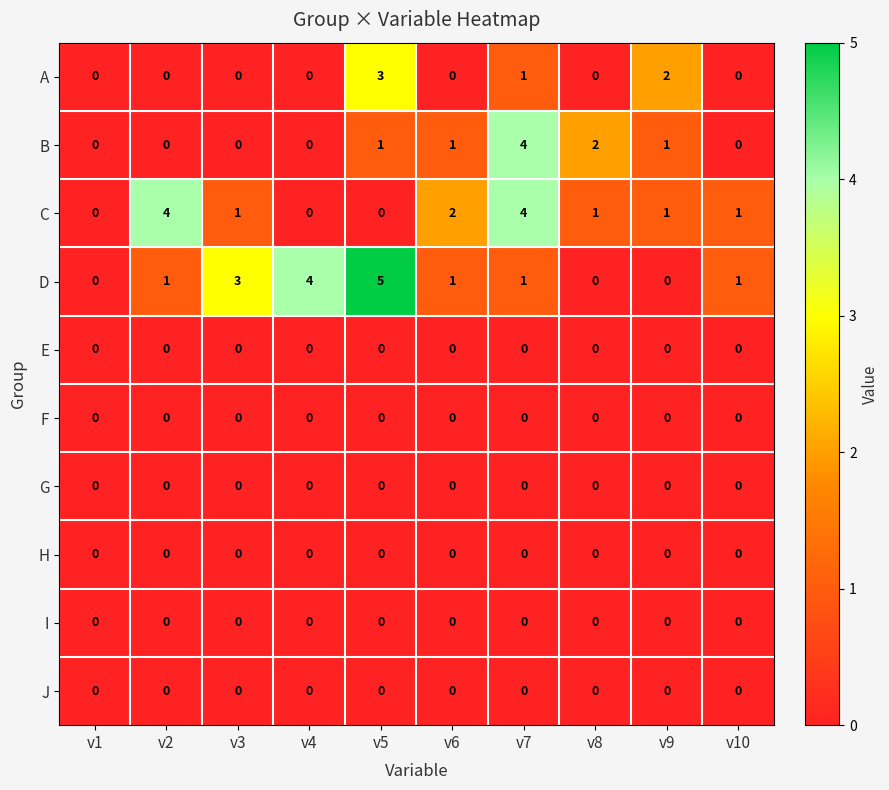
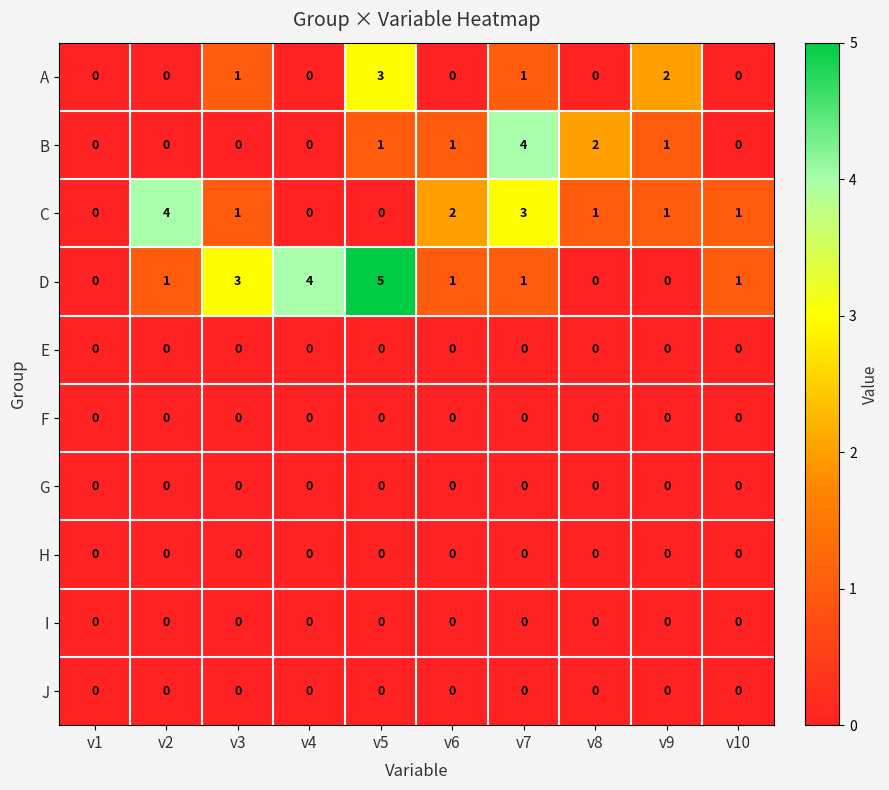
  {
    "A": {
      "v1": 0,
      "v2": 0,
-     "v3": 0,
+     "v3": 1,
      "v4": 0,
      "v5": 3,
      "v6": 0,
      "v7": 1,
      "v8": 0,
      "v9": 2,
      "v10": 0
    },
    "B": {
      "v1": 0,
      "v2": 0,
      "v3": 0,
      "v4": 0,
      "v5": 1,
      "v6": 1,
      "v7": 4,
      "v8": 2,
      "v9": 1,
      "v10": 0
    },
    "C": {
      "v1": 0,
      "v2": 4,
      "v3": 1,
      "v4": 0,
      "v5": 0,
      "v6": 2,
-     "v7": 4,
+     "v7": 3,
      "v8": 1,
      "v9": 1,
      "v10": 1
    },
    "D": {
      "v1": 0,
      "v2": 1,
      "v3": 3,
      "v4": 4,
      "v5": 5,
      "v6": 1,
      "v7": 1,
      "v8": 0,
      "v9": 0,
      "v10": 1
    },
    "E": {
      "v1": 0,
      "v2": 0,
      "v3": 0,
      "v4": 0,
      "v5": 0,
      "v6": 0,
      "v7": 0,
      "v8": 0,
      "v9": 0,
      "v10": 0
    },
    "F": {
      "v1": 0,
      "v2": 0,
      "v3": 0,
      "v4": 0,
      "v5": 0,
      "v6": 0,
      "v7": 0,
      "v8": 0,
      "v9": 0,
      "v10": 0
    },
    "G": {
      "v1": 0,
      "v2": 0,
      "v3": 0,
      "v4": 0,
      "v5": 0,
      "v6": 0,
      "v7": 0,
      "v8": 0,
      "v9": 0,
      "v10": 0
    },
    "H": {
      "v1": 0,
      "v2": 0,
      "v3": 0,
      "v4": 0,
      "v5": 0,
      "v6": 0,
      "v7": 0,
      "v8": 0,
      "v9": 0,
      "v10": 0
    },
    "I": {
      "v1": 0,
      "v2": 0,
      "v3": 0,
      "v4": 0,
      "v5": 0,
      "v6": 0,
      "v7": 0,
      "v8": 0,
      "v9": 0,
      "v10": 0
    },
    "J": {
      "v1": 0,
      "v2": 0,
      "v3": 0,
      "v4": 0,
      "v5": 0,
      "v6": 0,
      "v7": 0,
      "v8": 0,
      "v9": 0,
      "v10": 0
    }
  }
